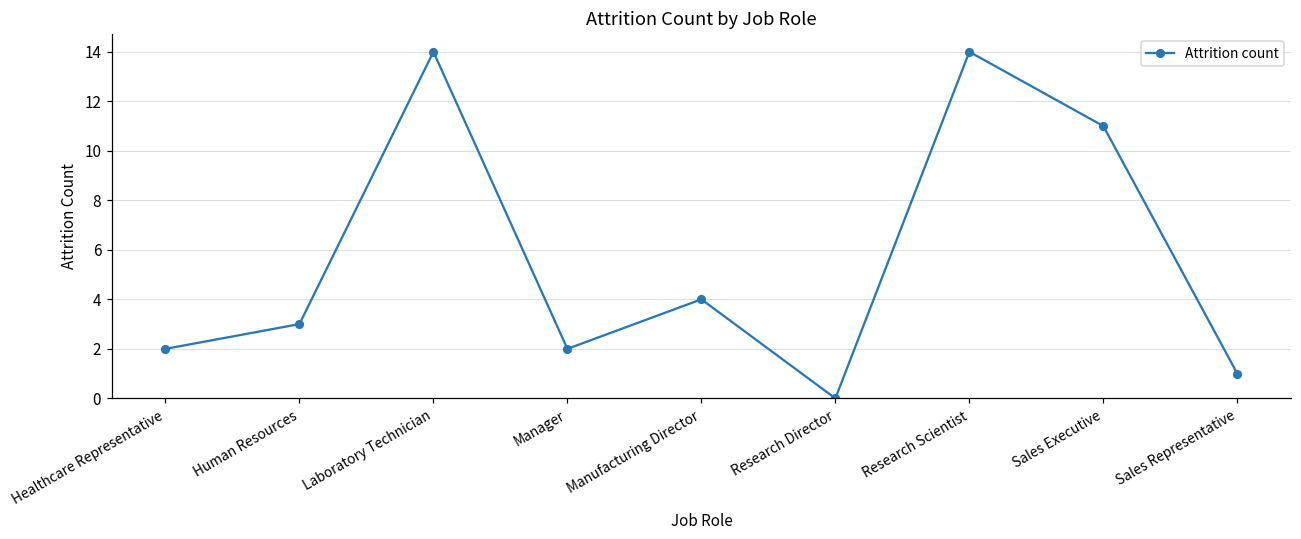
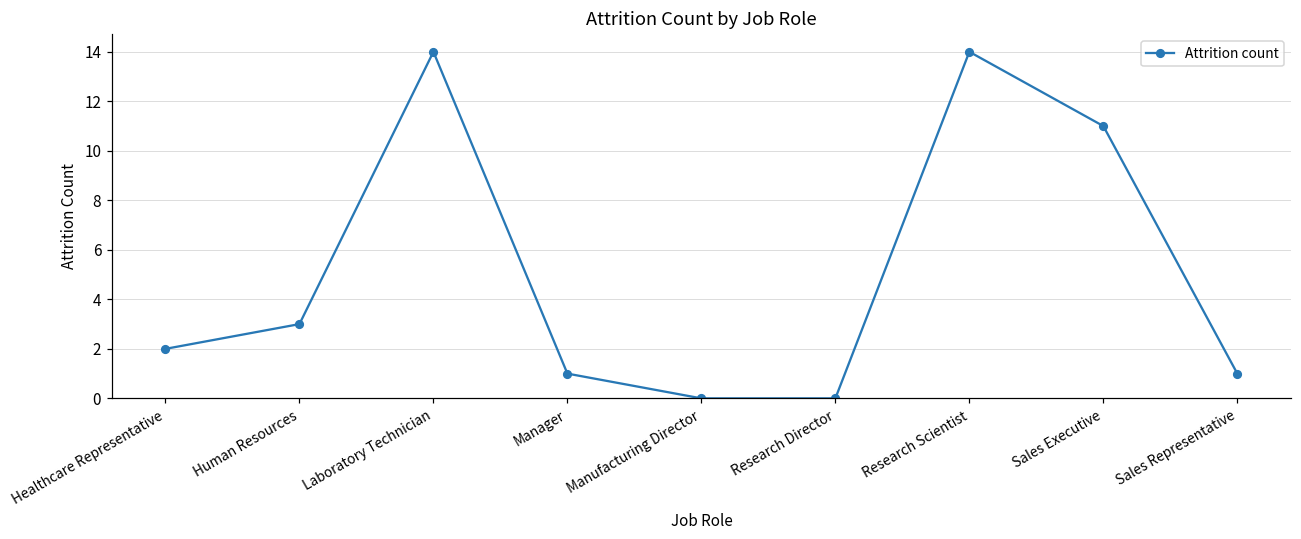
  {
    "Healthcare Representative": 2,
    "Human Resources": 3,
    "Laboratory Technician": 14,
-   "Manager": 2,
-   "Manufacturing Director": 4,
+   "Manager": 1,
+   "Manufacturing Director": 0,
    "Research Director": 0,
    "Research Scientist": 14,
    "Sales Executive": 11,
    "Sales Representative": 1
  }
